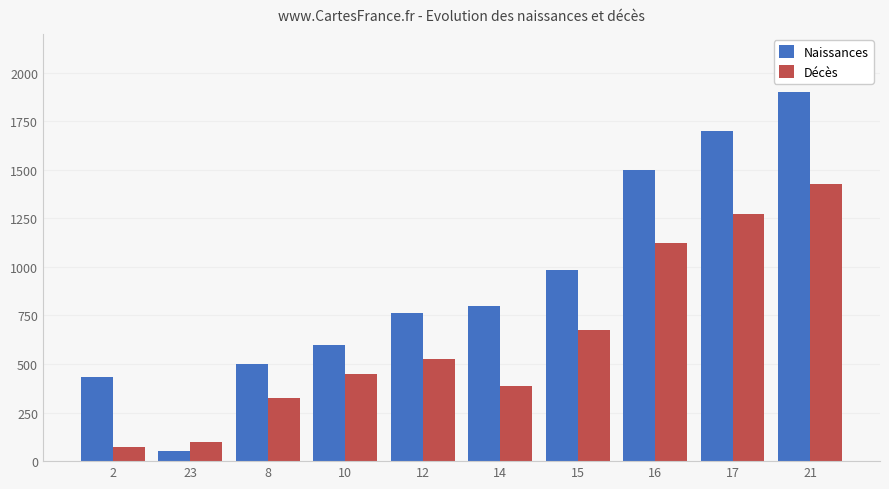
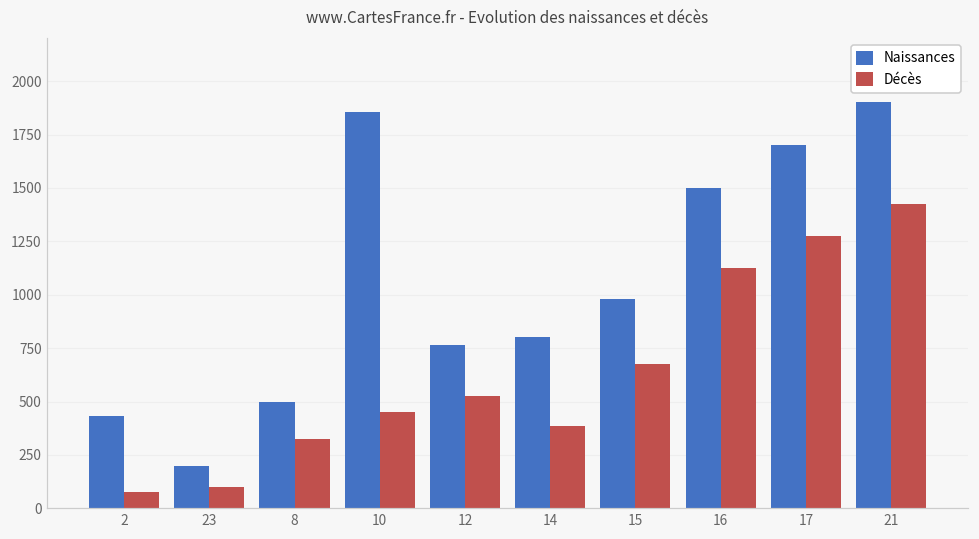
  {
    "Naissances": {
      "2": 430,
-     "23": 50,
+     "23": 200,
      "8": 500,
-     "10": 600,
+     "10": 1860,
      "12": 770,
      "14": 800,
      "15": 980,
      "16": 1500,
      "17": 1700,
      "21": 1900
    },
    "Décès": {
      "2": 80,
      "23": 100,
      "8": 320,
      "10": 450,
      "12": 530,
      "14": 390,
      "15": 680,
      "16": 1130,
      "17": 1280,
      "21": 1430
    }
  }
